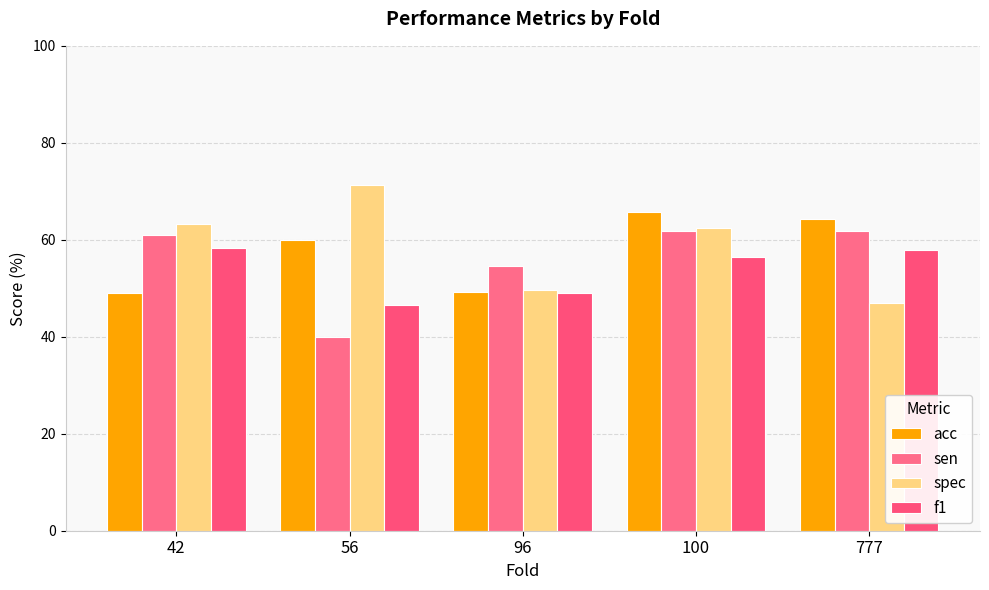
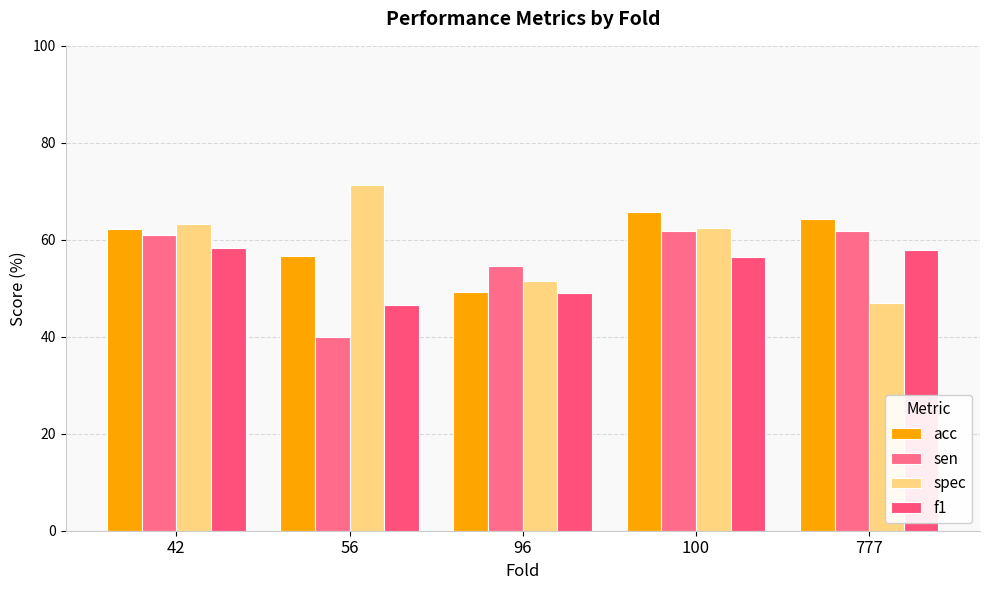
  {
    "acc": {
-     "42": 49,
-     "56": 60,
+     "42": 62,
+     "56": 57,
      "96": 49,
      "100": 66,
      "777": 64
    },
    "spec": {
      "42": 63,
      "56": 71,
-     "96": 50,
+     "96": 52,
      "100": 63,
      "777": 47
    }
  }
